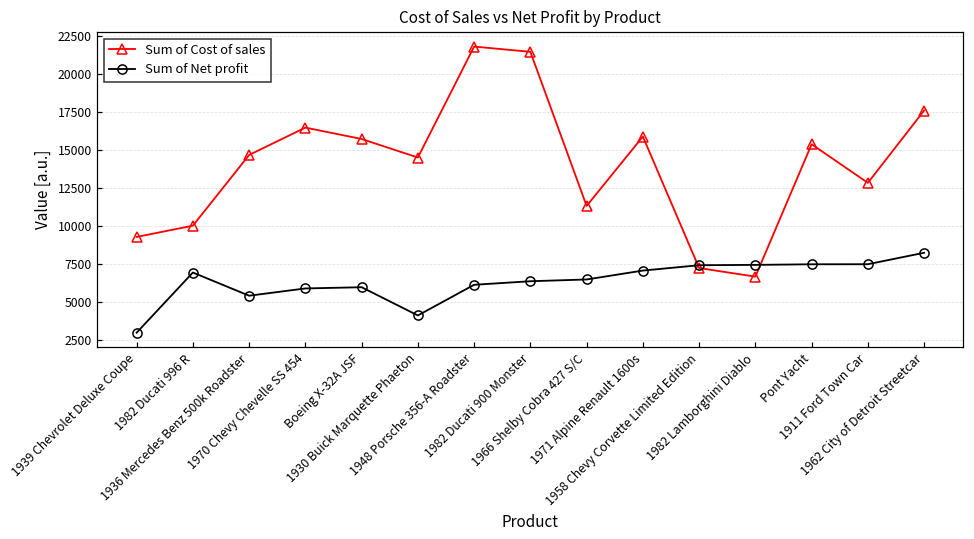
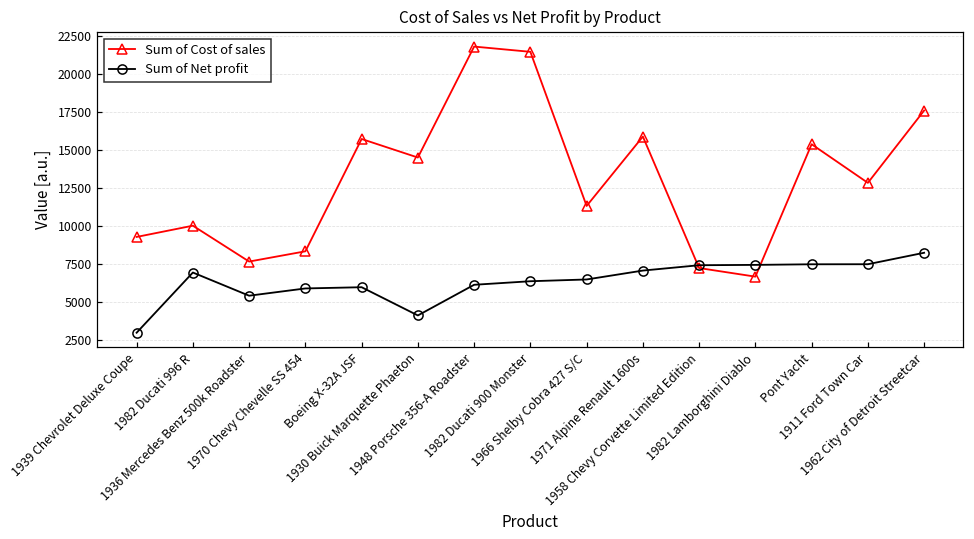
  {
    "Sum of Cost of sales": {
      "1939 Chevrolet Deluxe Coupe": 9300,
      "1982 Ducati 996 R": 10000,
-     "1936 Mercedes Benz 500k Roadster": 14600,
-     "1970 Chevy Chevelle SS 454": 16400,
+     "1936 Mercedes Benz 500k Roadster": 7600,
+     "1970 Chevy Chevelle SS 454": 8300,
      "Boeing X-32A JSF": 15700,
      "1930 Buick Marquette Phaeton": 14500,
      "1948 Porsche 356-A Roadster": 21800,
      "1982 Ducati 900 Monster": 21400,
      "1966 Shelby Cobra 427 S/C": 11300,
      "1971 Alpine Renault 1600s": 15900,
      "1958 Chevy Corvette Limited Edition": 7200,
      "1982 Lamborghini Diablo": 6600,
      "Pont Yacht": 15400,
      "1911 Ford Town Car": 12800,
      "1962 City of Detroit Streetcar": 17600
    },
    "Sum of Net profit": {
      "1939 Chevrolet Deluxe Coupe": 3000,
      "1982 Ducati 996 R": 6900,
      "1936 Mercedes Benz 500k Roadster": 5400,
      "1970 Chevy Chevelle SS 454": 5900,
      "Boeing X-32A JSF": 5900,
      "1930 Buick Marquette Phaeton": 4100,
      "1948 Porsche 356-A Roadster": 6100,
      "1982 Ducati 900 Monster": 6300,
      "1966 Shelby Cobra 427 S/C": 6500,
      "1971 Alpine Renault 1600s": 7000,
      "1958 Chevy Corvette Limited Edition": 7400,
      "1982 Lamborghini Diablo": 7400,
      "Pont Yacht": 7500,
      "1911 Ford Town Car": 7500,
      "1962 City of Detroit Streetcar": 8200
    }
  }
